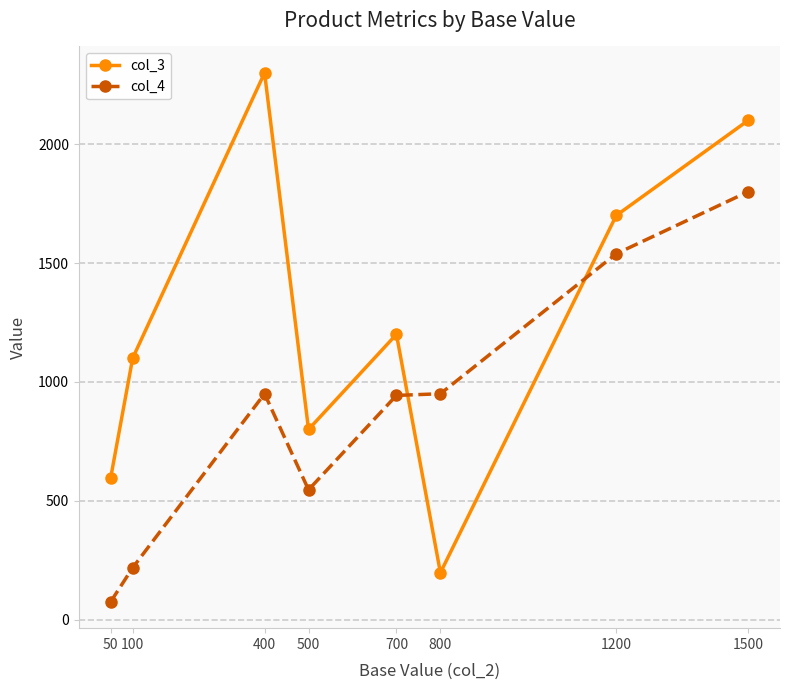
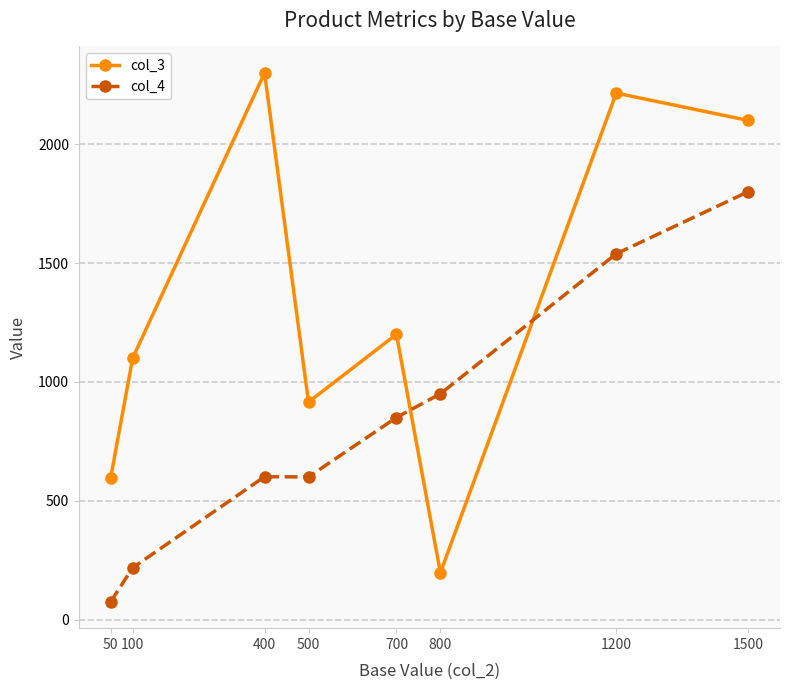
  {
    "col_3": {
      "50": 600,
      "100": 1100,
      "400": 2300,
-     "500": 800,
+     "500": 920,
      "700": 1200,
      "800": 200,
-     "1200": 1700,
+     "1200": 2220,
      "1500": 2100
    },
    "col_4": {
      "50": 80,
      "100": 220,
-     "400": 950,
-     "500": 550,
-     "700": 940,
+     "400": 600,
+     "500": 600,
+     "700": 850,
      "800": 950,
      "1200": 1540,
      "1500": 1800
    }
  }
